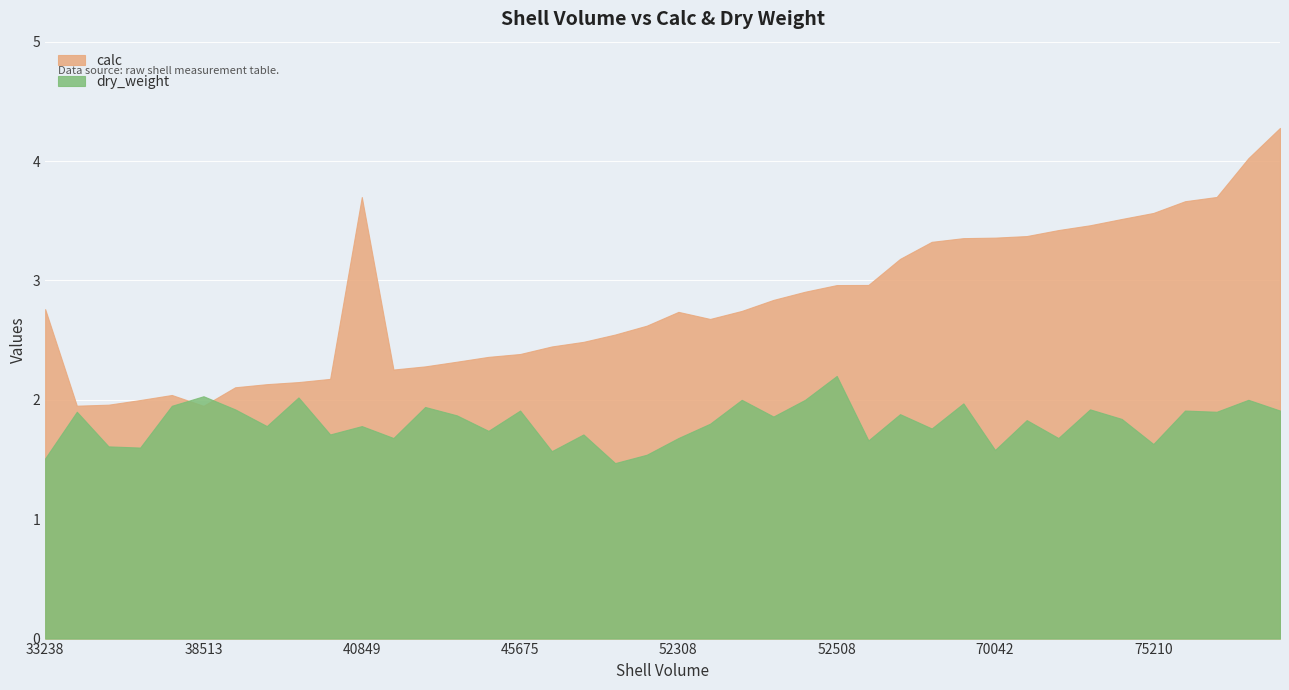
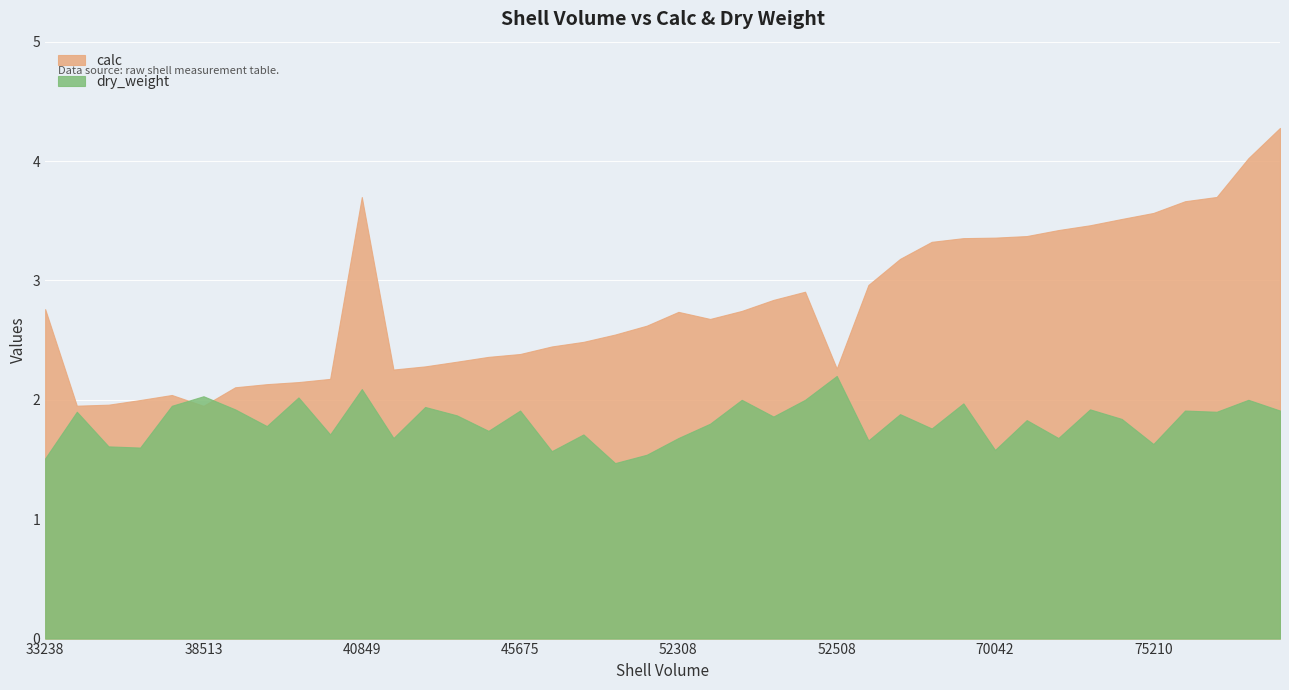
  {
    "calc": {
      "33238": 2.76,
      "38513": 1.95,
      "40849": 3.70,
      "45675": 2.38,
      "52308": 2.74,
-     "52508": 2.96,
+     "52508": 2.26,
      "70042": 3.36,
      "75210": 3.57
    },
    "dry_weight": {
      "33238": 1.51,
      "38513": 2.03,
-     "40849": 1.78,
+     "40849": 2.09,
      "45675": 1.91,
      "52308": 1.68,
      "52508": 2.20,
      "70042": 1.58,
      "75210": 1.63
    }
  }
